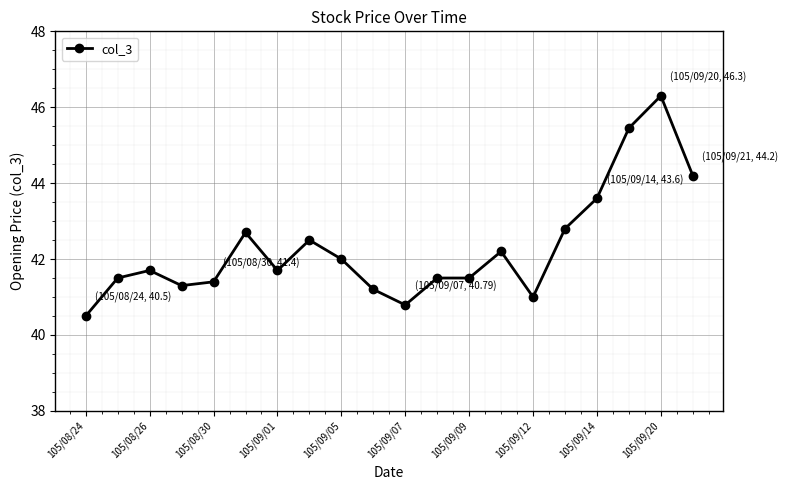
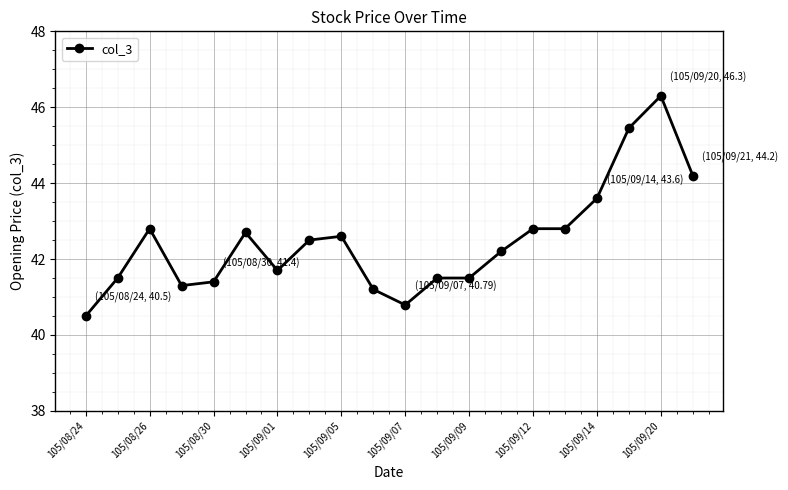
  {
-   "105/08/26": 41.7,
+   "105/08/26": 42.8,
    "105/08/30": 41.4,
-   "105/09/05": 42.0,
-   "105/09/12": 41.0
+   "105/09/05": 42.6,
+   "105/09/12": 42.8
  }
